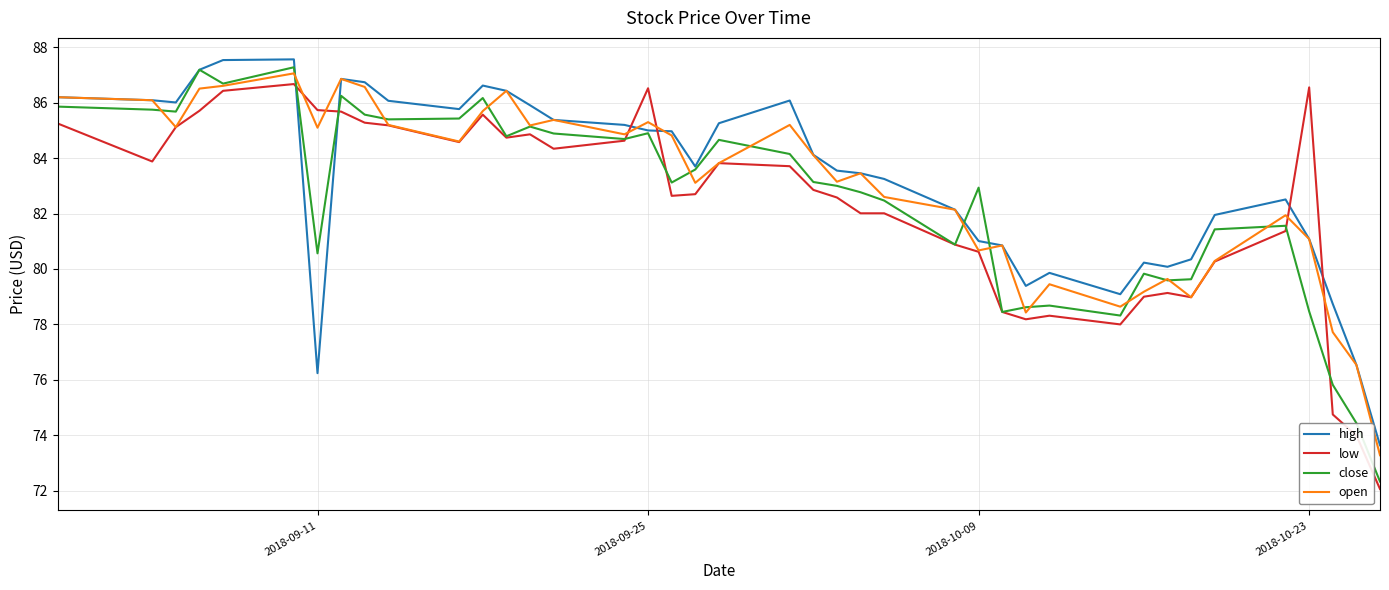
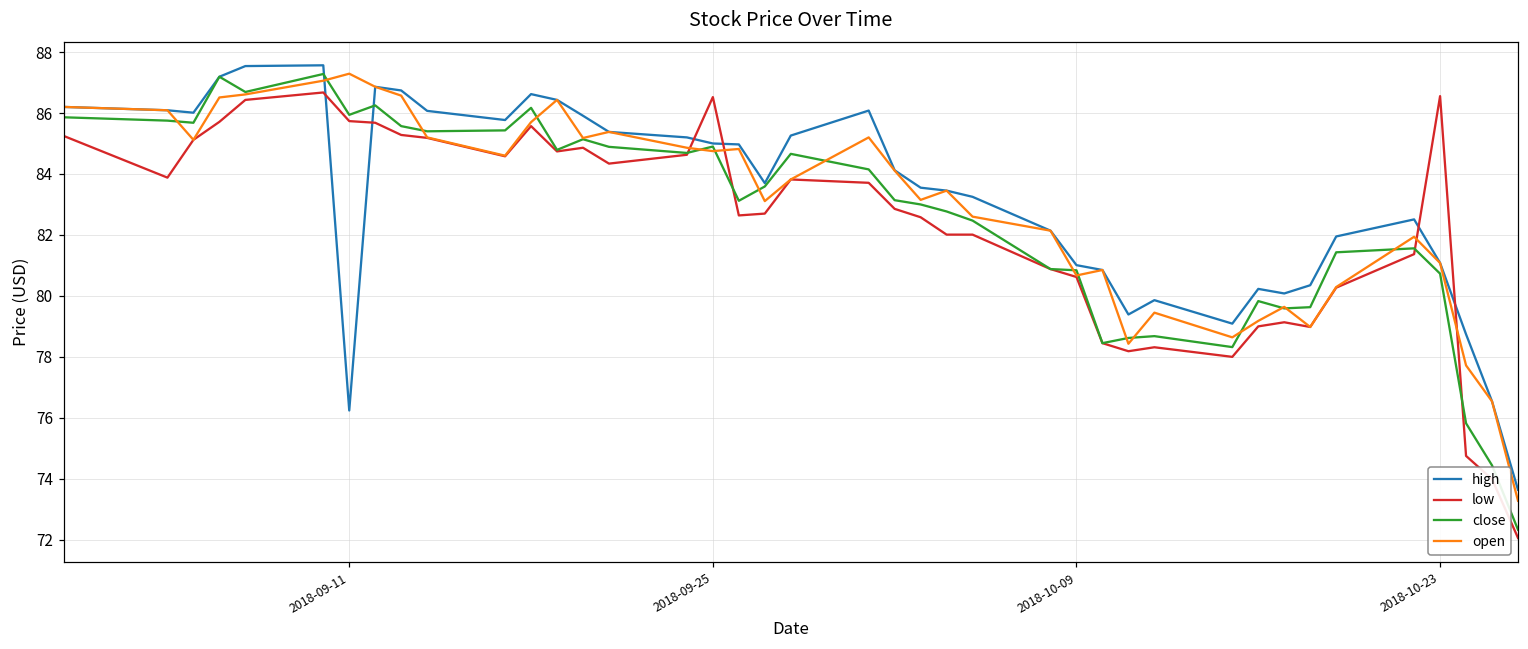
  {
    "high": {
      "2018-09-11": 76.2,
      "2018-09-25": 85.0,
      "2018-10-09": 81.0
    },
    "low": {
      "2018-09-11": 85.7,
      "2018-09-25": 86.5,
      "2018-10-23": 86.6
    },
    "close": {
-     "2018-09-11": 80.6,
+     "2018-09-11": 85.9,
      "2018-09-25": 84.9,
-     "2018-10-09": 82.9,
-     "2018-10-23": 78.5
+     "2018-10-09": 80.8,
+     "2018-10-23": 80.7
    },
    "open": {
-     "2018-09-11": 85.1,
-     "2018-09-25": 85.3
+     "2018-09-11": 87.3,
+     "2018-09-25": 84.8
    }
  }
